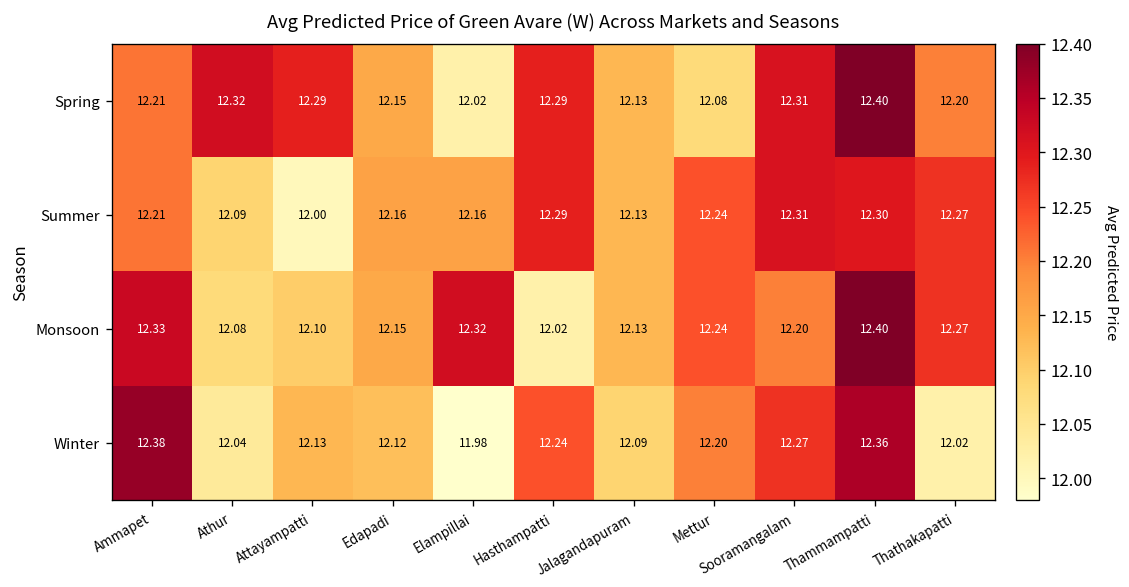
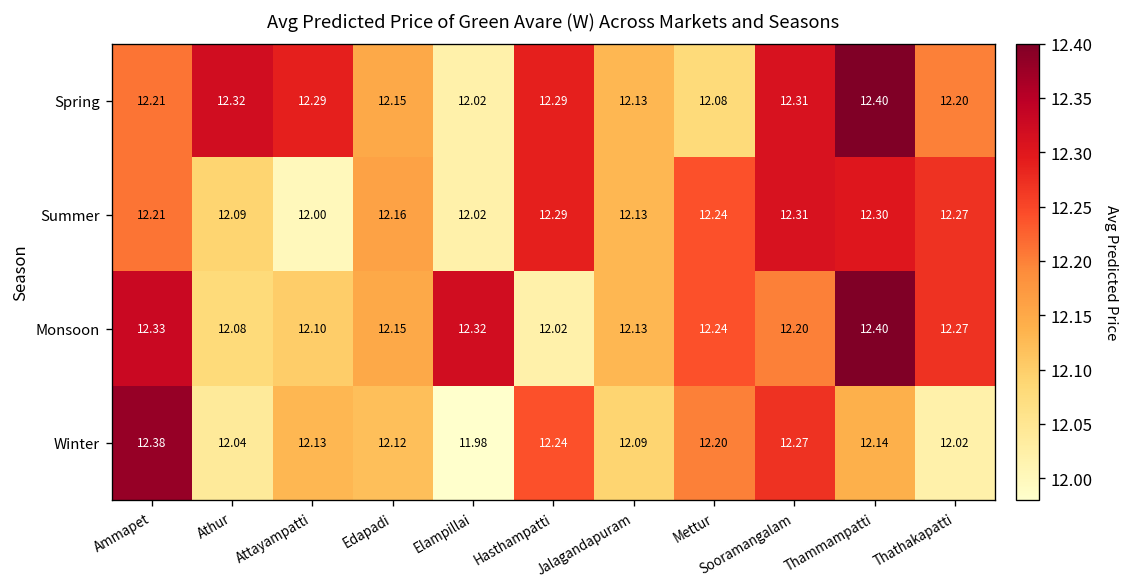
  {
    "Spring": {
      "Ammapet": 12.21,
      "Athur": 12.32,
      "Attayampatti": 12.29,
      "Edapadi": 12.15,
      "Elampillai": 12.02,
      "Hasthampatti": 12.29,
      "Jalagandapuram": 12.13,
      "Mettur": 12.08,
      "Sooramangalam": 12.31,
      "Thammampatti": 12.40,
      "Thathakapatti": 12.20
    },
    "Summer": {
      "Ammapet": 12.21,
      "Athur": 12.09,
      "Attayampatti": 12.00,
      "Edapadi": 12.16,
-     "Elampillai": 12.16,
+     "Elampillai": 12.02,
      "Hasthampatti": 12.29,
      "Jalagandapuram": 12.13,
      "Mettur": 12.24,
      "Sooramangalam": 12.31,
      "Thammampatti": 12.30,
      "Thathakapatti": 12.27
    },
    "Monsoon": {
      "Ammapet": 12.33,
      "Athur": 12.08,
      "Attayampatti": 12.10,
      "Edapadi": 12.15,
      "Elampillai": 12.32,
      "Hasthampatti": 12.02,
      "Jalagandapuram": 12.13,
      "Mettur": 12.24,
      "Sooramangalam": 12.20,
      "Thammampatti": 12.40,
      "Thathakapatti": 12.27
    },
    "Winter": {
      "Ammapet": 12.38,
      "Athur": 12.04,
      "Attayampatti": 12.13,
      "Edapadi": 12.12,
      "Elampillai": 11.98,
      "Hasthampatti": 12.24,
      "Jalagandapuram": 12.09,
      "Mettur": 12.20,
      "Sooramangalam": 12.27,
-     "Thammampatti": 12.36,
+     "Thammampatti": 12.14,
      "Thathakapatti": 12.02
    }
  }
